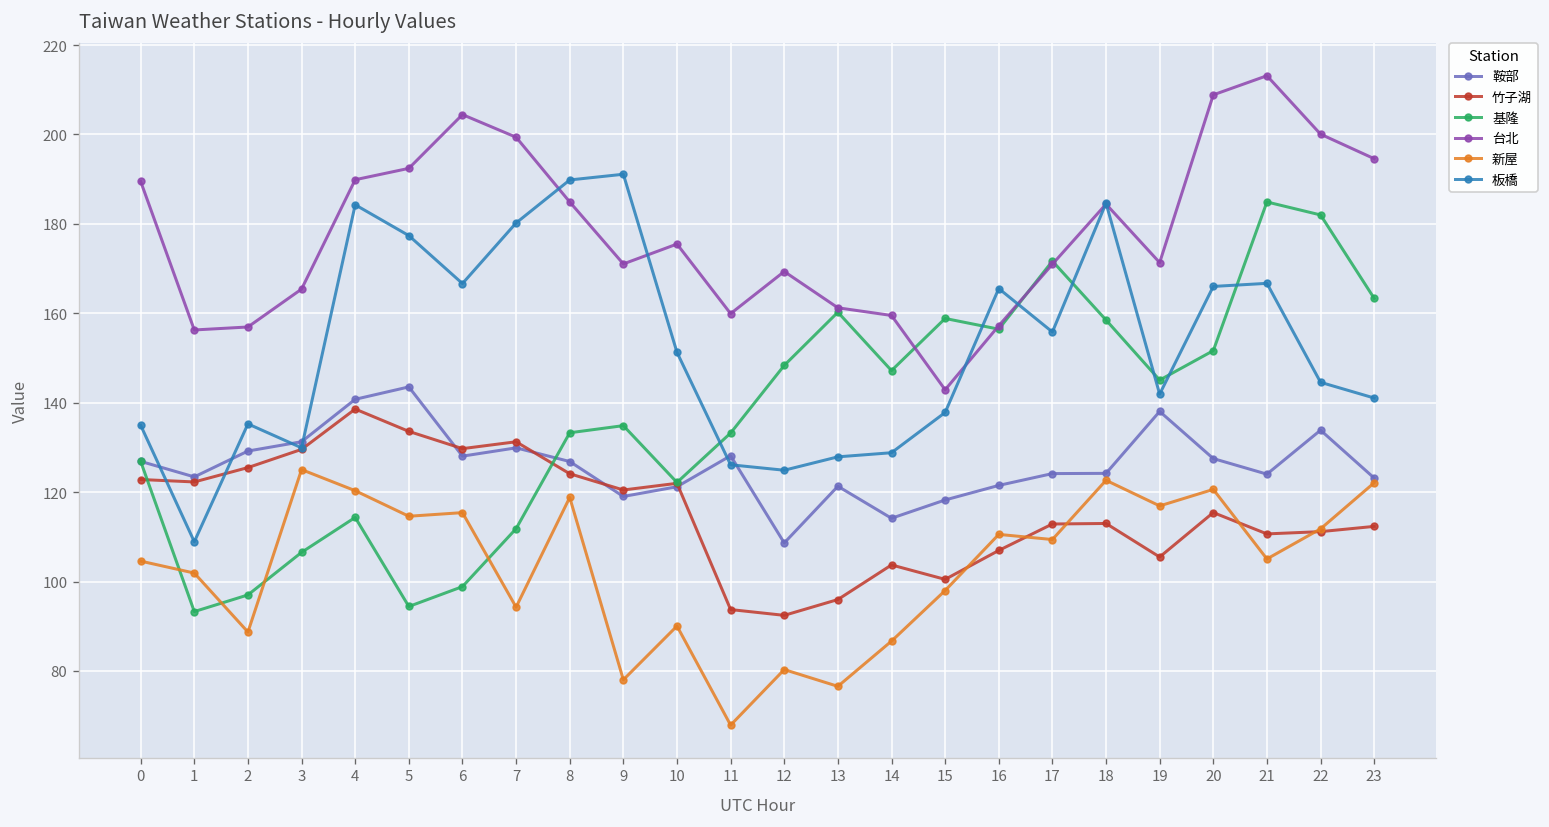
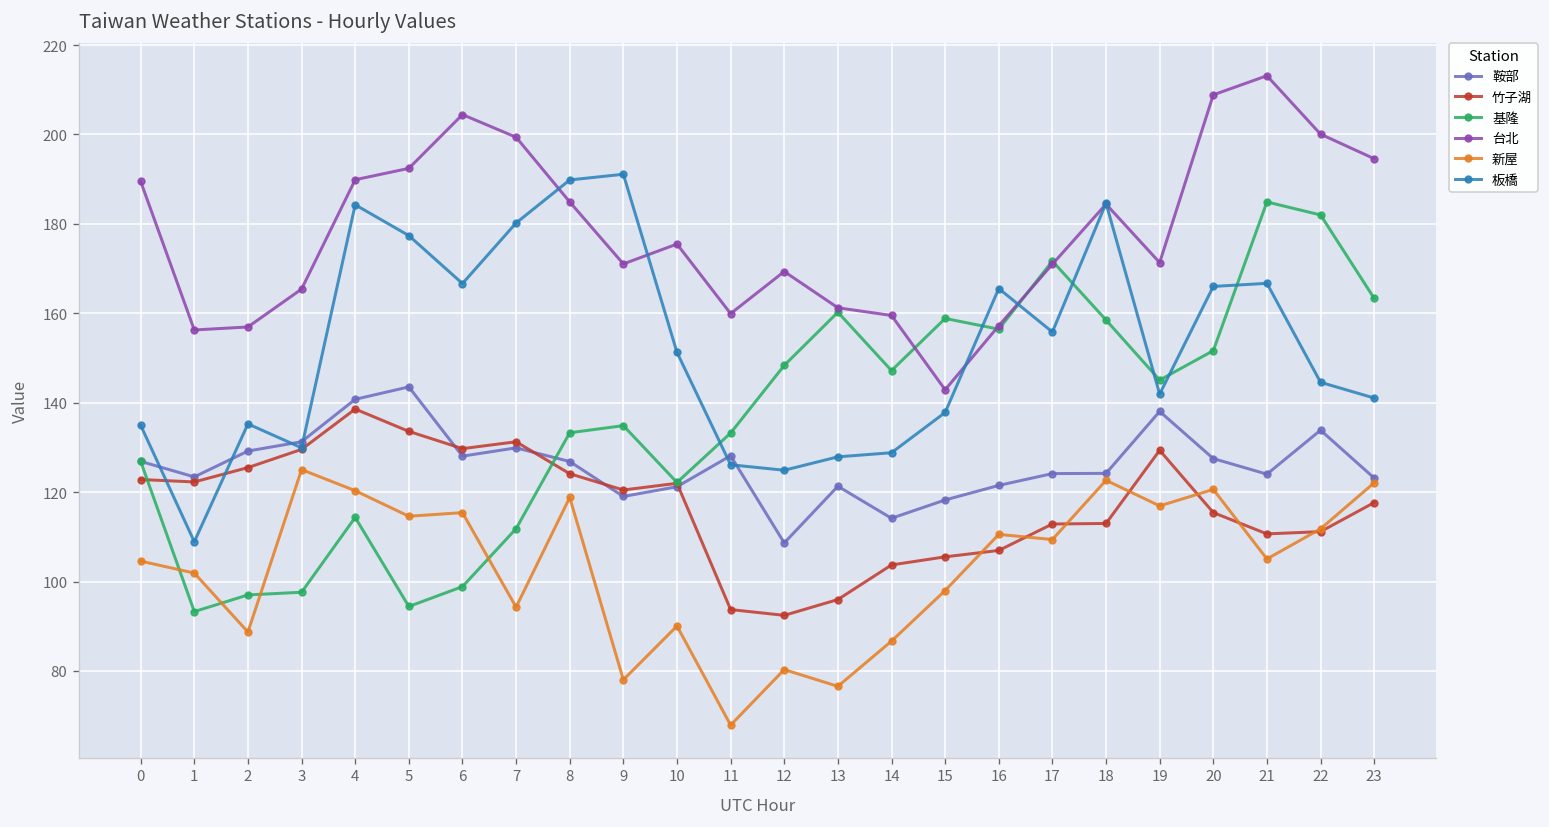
  {
    "竹子湖": {
      "0": 123,
      "1": 122,
      "2": 125,
      "4": 139,
      "5": 134,
      "6": 130,
      "7": 131,
      "8": 124,
      "9": 120,
      "11": 94,
      "12": 92,
      "13": 96,
      "14": 104,
-     "15": 100,
+     "15": 106,
      "16": 107,
      "17": 113,
      "18": 113,
-     "19": 105,
+     "19": 129,
      "20": 115,
      "21": 111,
-     "23": 112
+     "23": 118
    },
    "基隆": {
      "1": 93,
      "2": 97,
-     "3": 107,
+     "3": 98,
      "4": 114,
      "5": 94,
      "6": 99,
      "7": 112,
      "8": 133,
      "9": 135,
      "11": 133,
      "12": 148,
      "13": 160,
      "14": 147,
      "15": 159,
      "16": 156,
      "17": 172,
      "18": 158,
      "19": 145,
      "20": 152,
      "21": 185,
      "22": 182,
      "23": 163
    },
    "新屋": {
      "0": 105,
      "1": 102,
      "2": 89,
      "3": 125,
      "4": 120,
      "5": 115,
      "6": 115,
      "7": 94,
      "8": 119,
      "9": 78,
      "10": 90,
      "11": 68,
      "12": 80,
      "13": 77,
      "14": 87,
      "15": 98,
      "16": 111,
      "17": 109,
      "18": 123,
      "19": 117,
      "20": 121,
      "21": 105,
      "23": 122
    },
    "板橋": {
      "0": 135,
      "1": 109,
      "2": 135,
      "4": 184,
      "5": 177,
      "6": 167,
      "7": 180,
      "8": 190,
      "9": 191,
      "10": 151,
      "11": 126,
      "12": 125,
      "13": 128,
      "14": 129,
      "15": 138,
      "16": 166,
      "17": 156,
      "19": 142,
      "20": 166,
      "21": 167,
      "22": 145,
      "23": 141
    }
  }
